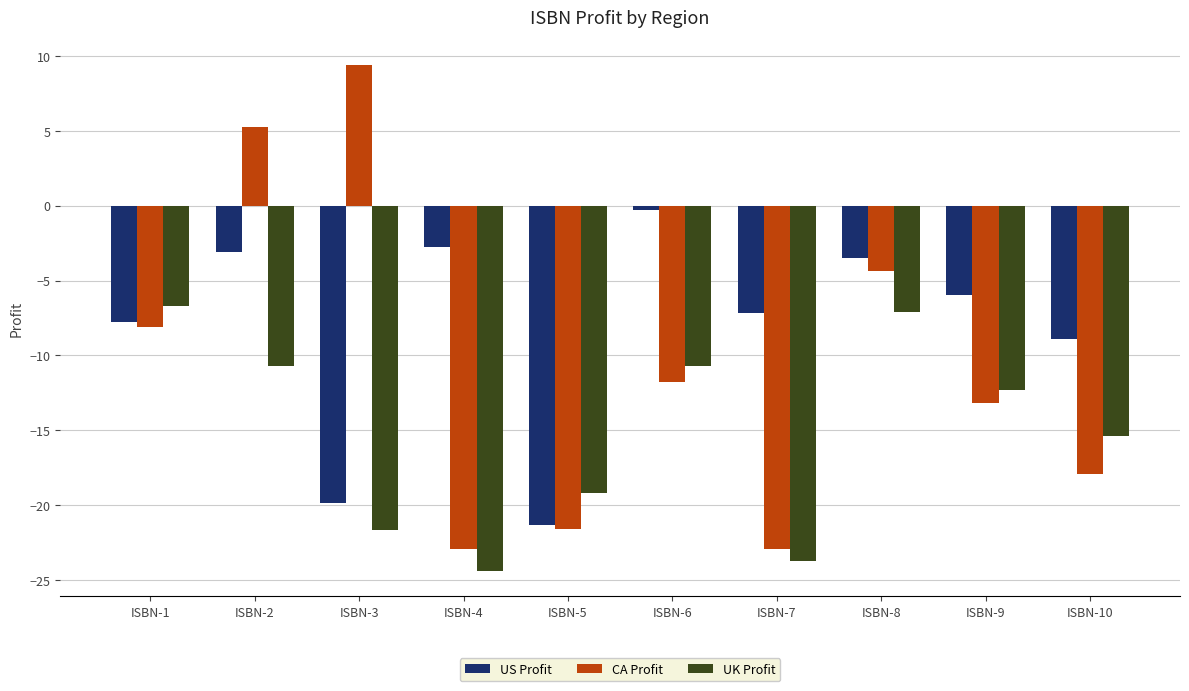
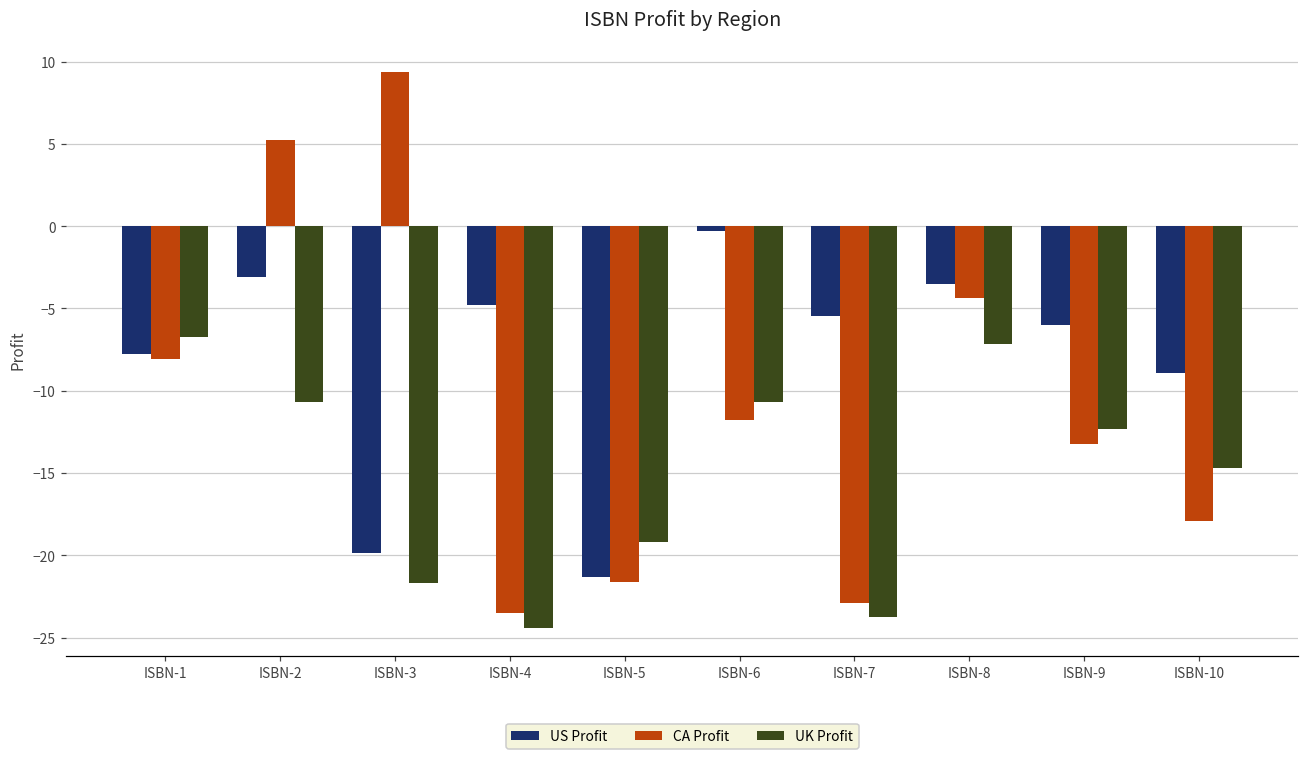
  {
    "US Profit": {
      "ISBN-1": -7.7,
      "ISBN-2": -3.1,
      "ISBN-3": -19.9,
-     "ISBN-4": -2.8,
+     "ISBN-4": -4.8,
      "ISBN-5": -21.3,
      "ISBN-6": -0.3,
-     "ISBN-7": -7.2,
+     "ISBN-7": -5.5,
      "ISBN-8": -3.5,
      "ISBN-9": -6.0,
      "ISBN-10": -8.9
    },
    "CA Profit": {
      "ISBN-1": -8.1,
      "ISBN-2": 5.3,
      "ISBN-3": 9.4,
-     "ISBN-4": -22.9,
+     "ISBN-4": -23.5,
      "ISBN-5": -21.6,
      "ISBN-6": -11.8,
      "ISBN-7": -22.9,
      "ISBN-8": -4.4,
      "ISBN-9": -13.2,
      "ISBN-10": -17.9
    },
    "UK Profit": {
      "ISBN-1": -6.7,
      "ISBN-2": -10.7,
      "ISBN-3": -21.7,
      "ISBN-4": -24.4,
      "ISBN-5": -19.2,
      "ISBN-6": -10.7,
      "ISBN-7": -23.7,
      "ISBN-8": -7.1,
      "ISBN-9": -12.3,
-     "ISBN-10": -15.4
+     "ISBN-10": -14.7
    }
  }
